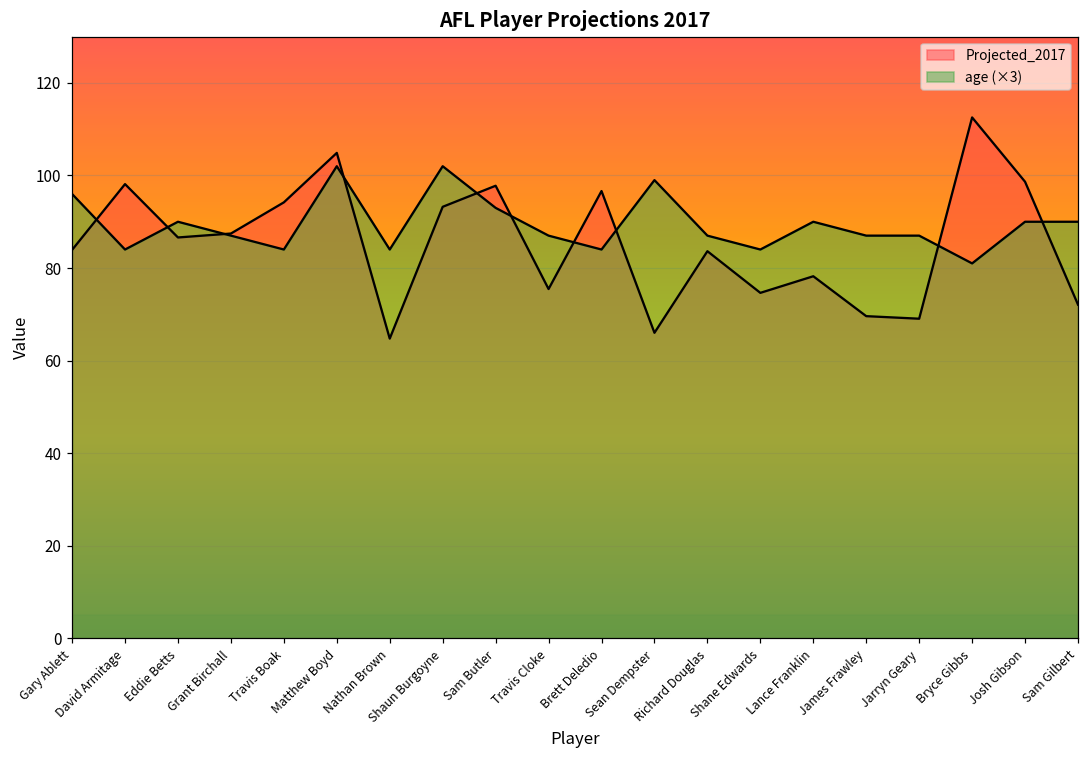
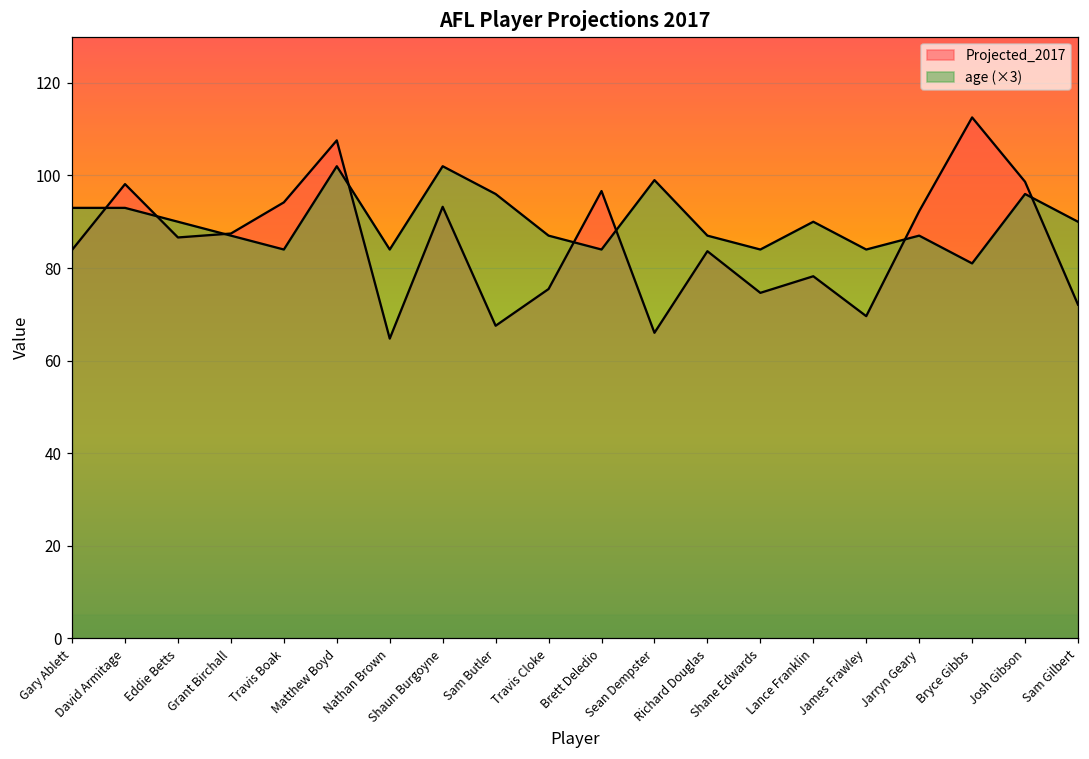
  {
    "Projected_2017": {
      "Gary Ablett": 84,
      "David Armitage": 98,
      "Eddie Betts": 87,
      "Travis Boak": 94,
-     "Matthew Boyd": 105,
+     "Matthew Boyd": 108,
      "Nathan Brown": 65,
      "Shaun Burgoyne": 93,
-     "Sam Butler": 98,
+     "Sam Butler": 68,
      "Travis Cloke": 75,
      "Brett Deledio": 97,
      "Sean Dempster": 66,
      "Richard Douglas": 84,
      "Shane Edwards": 75,
      "Lance Franklin": 78,
      "James Frawley": 70,
-     "Jarryn Geary": 69,
+     "Jarryn Geary": 92,
      "Bryce Gibbs": 113,
      "Josh Gibson": 99,
      "Sam Gilbert": 72
    },
    "age (×3)": {
-     "Gary Ablett": 96,
-     "David Armitage": 84,
+     "Gary Ablett": 93,
+     "David Armitage": 93,
      "Eddie Betts": 90,
      "Travis Boak": 84,
      "Matthew Boyd": 102,
      "Nathan Brown": 84,
      "Shaun Burgoyne": 102,
-     "Sam Butler": 93,
+     "Sam Butler": 96,
      "Travis Cloke": 87,
      "Brett Deledio": 84,
      "Sean Dempster": 99,
      "Richard Douglas": 87,
      "Shane Edwards": 84,
      "Lance Franklin": 90,
-     "James Frawley": 87,
+     "James Frawley": 84,
      "Jarryn Geary": 87,
      "Bryce Gibbs": 81,
-     "Josh Gibson": 90,
+     "Josh Gibson": 96,
      "Sam Gilbert": 90
    }
  }
